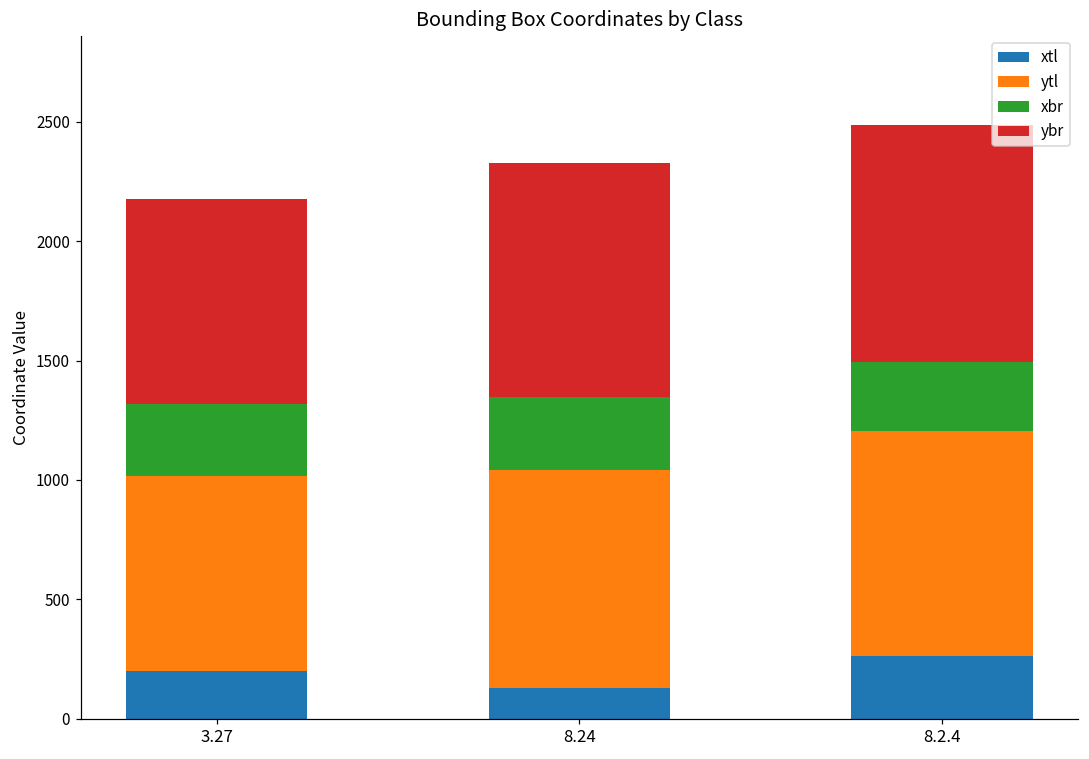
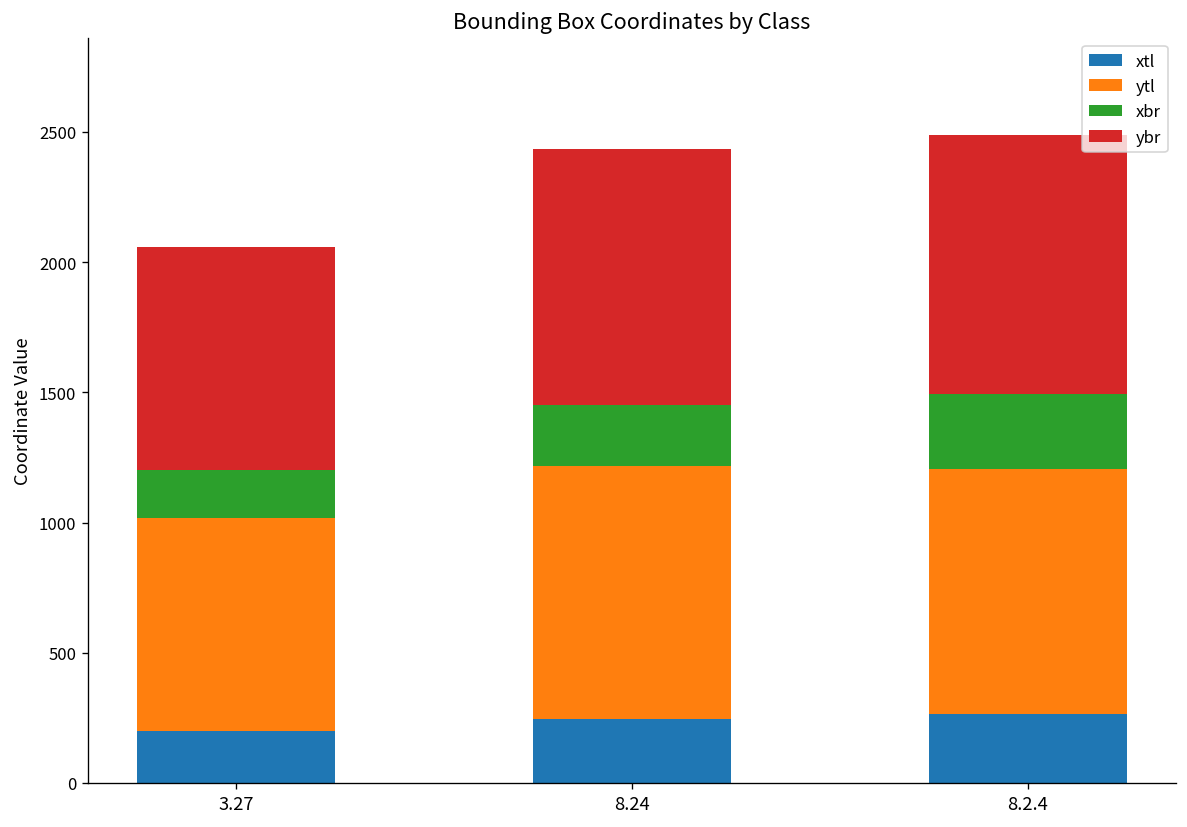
  {
    "xtl": {
      "3.27": 200,
-     "8.24": 130,
+     "8.24": 250,
      "8.2.4": 260
    },
    "ytl": {
      "3.27": 820,
-     "8.24": 920,
+     "8.24": 970,
      "8.2.4": 940
    },
    "xbr": {
-     "3.27": 300,
-     "8.24": 300,
+     "3.27": 180,
+     "8.24": 230,
      "8.2.4": 290
    },
    "ybr": {
      "3.27": 860,
      "8.24": 980,
      "8.2.4": 990
    }
  }
